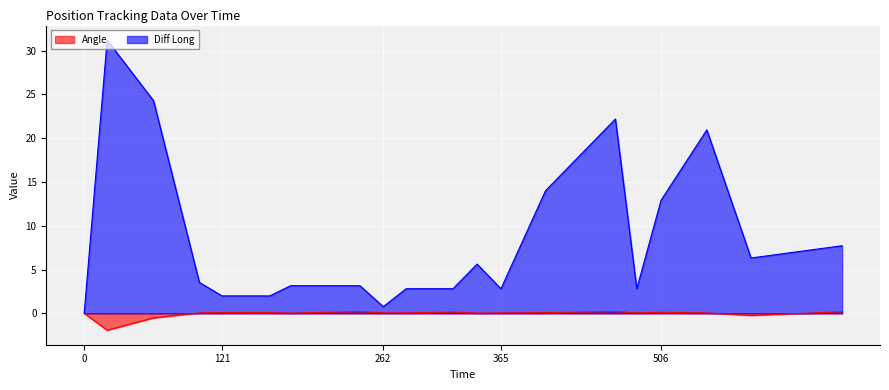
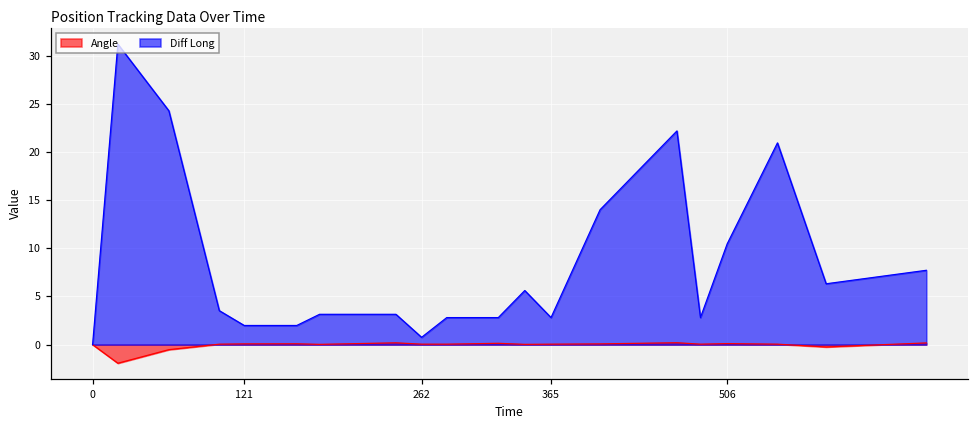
  {
    "Diff Long": {
      "121": 2,
      "262": 1,
      "365": 3,
-     "506": 13
+     "506": 10
    }
  }
